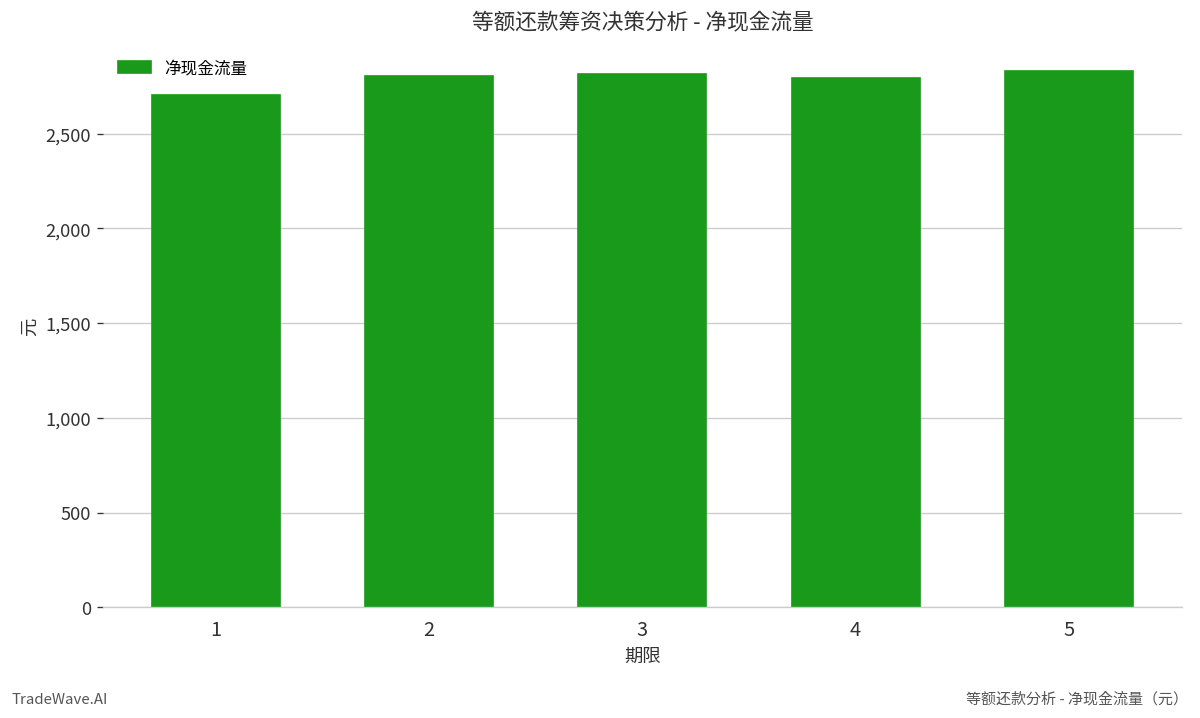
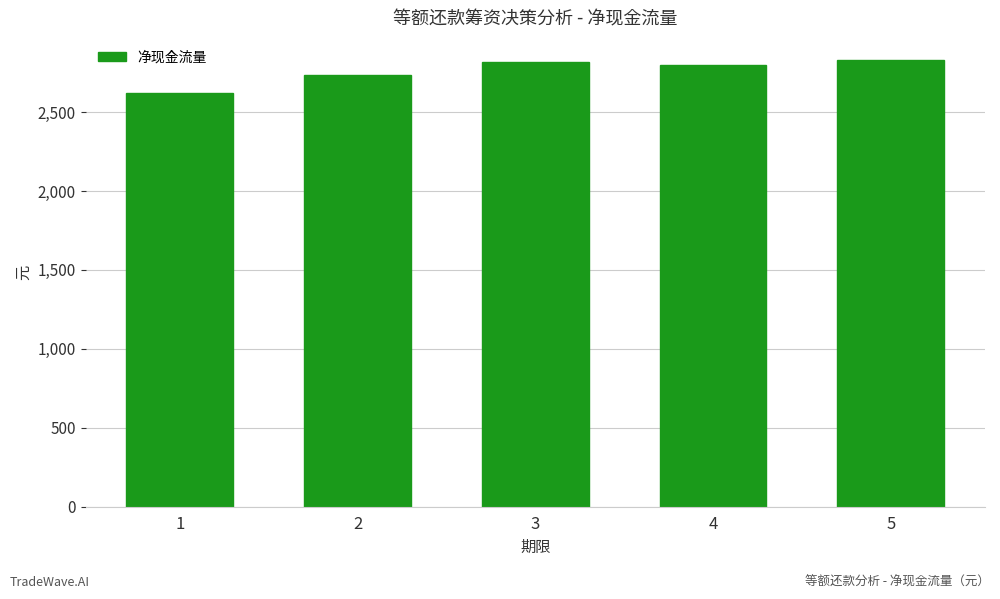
  {
-   "1": "2,710",
-   "2": "2,800",
+   "1": "2,620",
+   "2": "2,740",
    "3": "2,820",
    "4": "2,800",
    "5": "2,830"
  }
